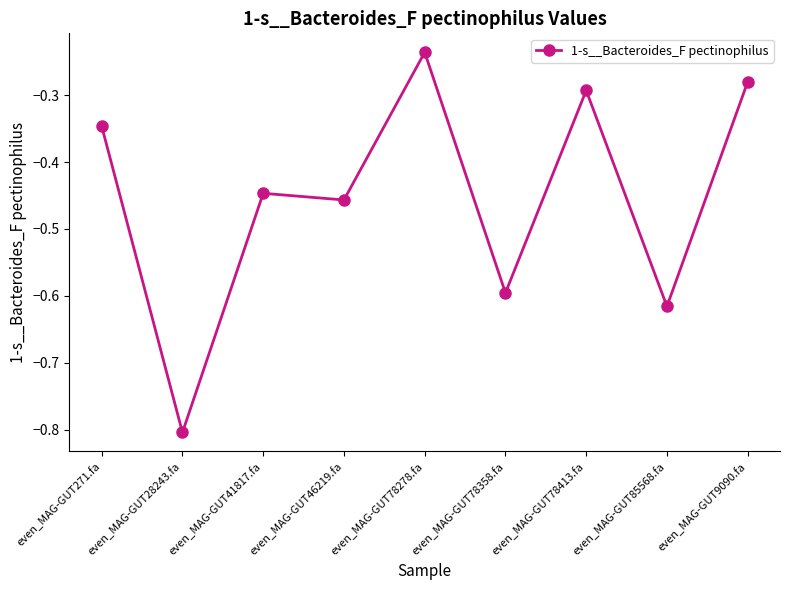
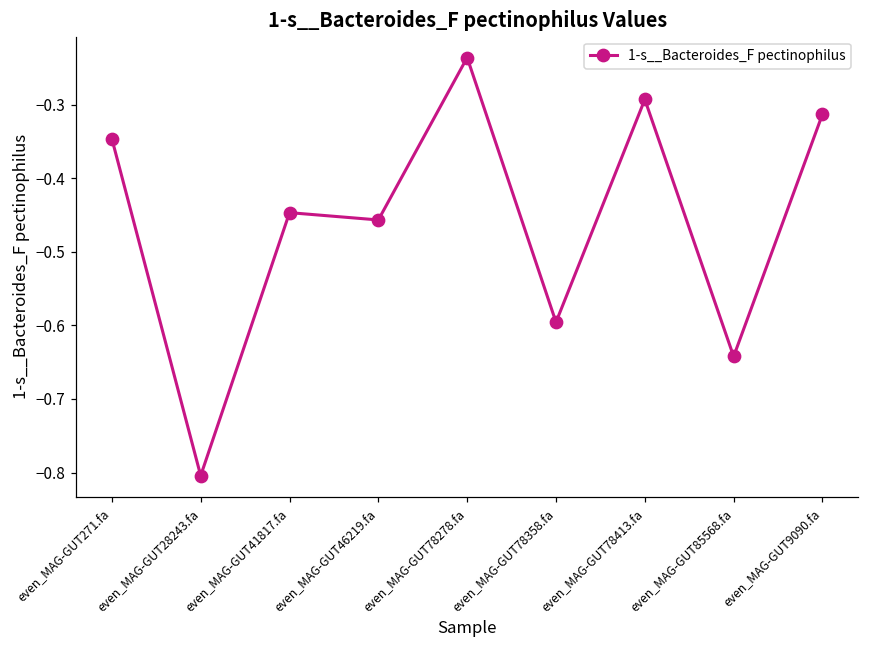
  {
    "even_MAG-GUT271.fa": -0.35,
    "even_MAG-GUT28243.fa": -0.80,
    "even_MAG-GUT41817.fa": -0.45,
    "even_MAG-GUT46219.fa": -0.46,
    "even_MAG-GUT78278.fa": -0.24,
    "even_MAG-GUT78358.fa": -0.60,
    "even_MAG-GUT78413.fa": -0.29,
-   "even_MAG-GUT85568.fa": -0.62,
-   "even_MAG-GUT9090.fa": -0.28
+   "even_MAG-GUT85568.fa": -0.64,
+   "even_MAG-GUT9090.fa": -0.31
  }
